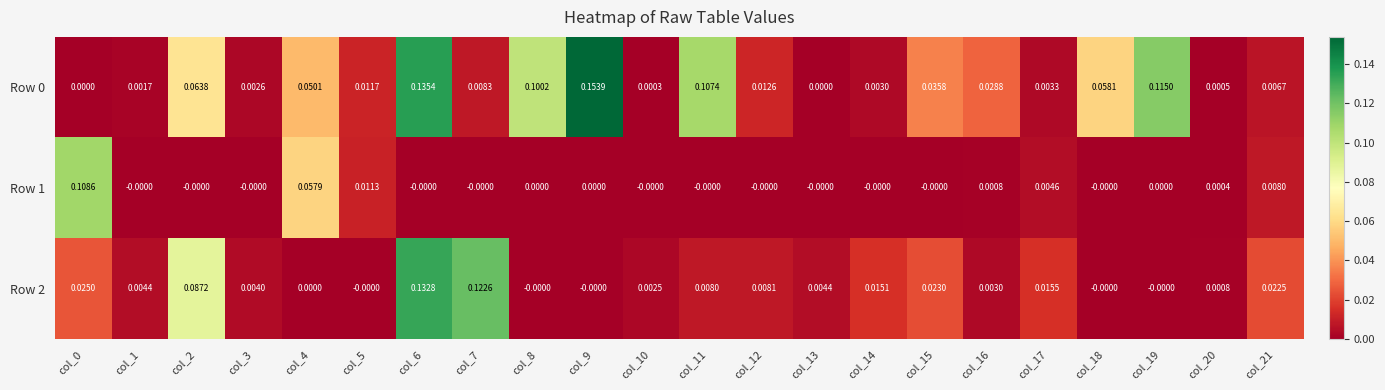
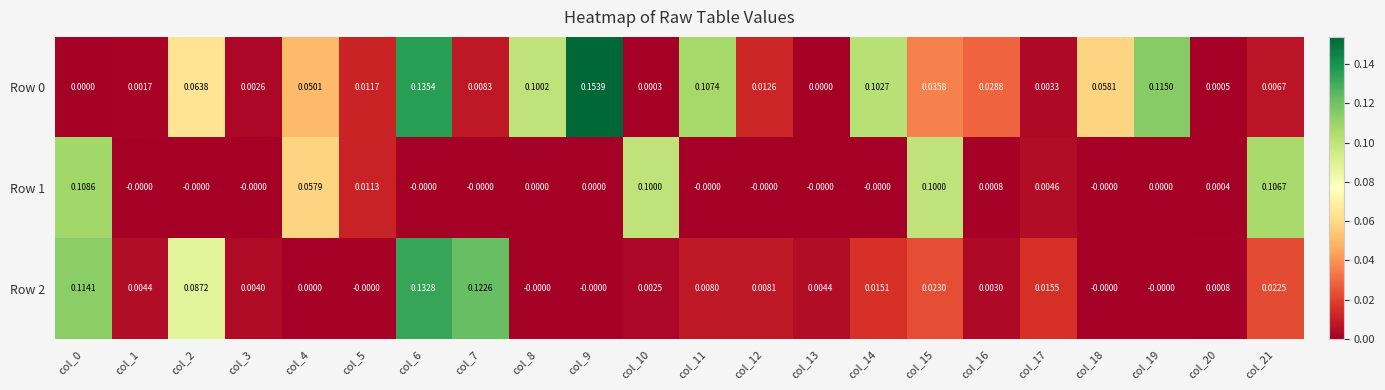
  {
    "Row 0": {
      "col_0": 0.0000,
      "col_1": 0.0017,
      "col_2": 0.0638,
      "col_3": 0.0026,
      "col_4": 0.0501,
      "col_5": 0.0117,
      "col_6": 0.1354,
      "col_7": 0.0083,
      "col_8": 0.1002,
      "col_9": 0.1539,
      "col_10": 0.0003,
      "col_11": 0.1074,
      "col_12": 0.0126,
      "col_13": 0.0000,
-     "col_14": 0.0030,
+     "col_14": 0.1027,
      "col_15": 0.0358,
      "col_16": 0.0288,
      "col_17": 0.0033,
      "col_18": 0.0581,
      "col_19": 0.1150,
      "col_20": 0.0005,
      "col_21": 0.0067
    },
    "Row 1": {
      "col_0": 0.1086,
      "col_1": -0.0000,
      "col_2": -0.0000,
      "col_3": -0.0000,
      "col_4": 0.0579,
      "col_5": 0.0113,
      "col_6": -0.0000,
      "col_7": -0.0000,
      "col_8": 0.0000,
      "col_9": 0.0000,
-     "col_10": -0.0000,
+     "col_10": 0.1000,
      "col_11": -0.0000,
      "col_12": -0.0000,
      "col_13": -0.0000,
      "col_14": -0.0000,
-     "col_15": -0.0000,
+     "col_15": 0.1000,
      "col_16": 0.0008,
      "col_17": 0.0046,
      "col_18": -0.0000,
      "col_19": 0.0000,
      "col_20": 0.0004,
-     "col_21": 0.0080
+     "col_21": 0.1067
    },
    "Row 2": {
-     "col_0": 0.0250,
+     "col_0": 0.1141,
      "col_1": 0.0044,
      "col_2": 0.0872,
      "col_3": 0.0040,
      "col_4": 0.0000,
      "col_5": -0.0000,
      "col_6": 0.1328,
      "col_7": 0.1226,
      "col_8": -0.0000,
      "col_9": -0.0000,
      "col_10": 0.0025,
      "col_11": 0.0080,
      "col_12": 0.0081,
      "col_13": 0.0044,
      "col_14": 0.0151,
      "col_15": 0.0230,
      "col_16": 0.0030,
      "col_17": 0.0155,
      "col_18": -0.0000,
      "col_19": -0.0000,
      "col_20": 0.0008,
      "col_21": 0.0225
    }
  }
